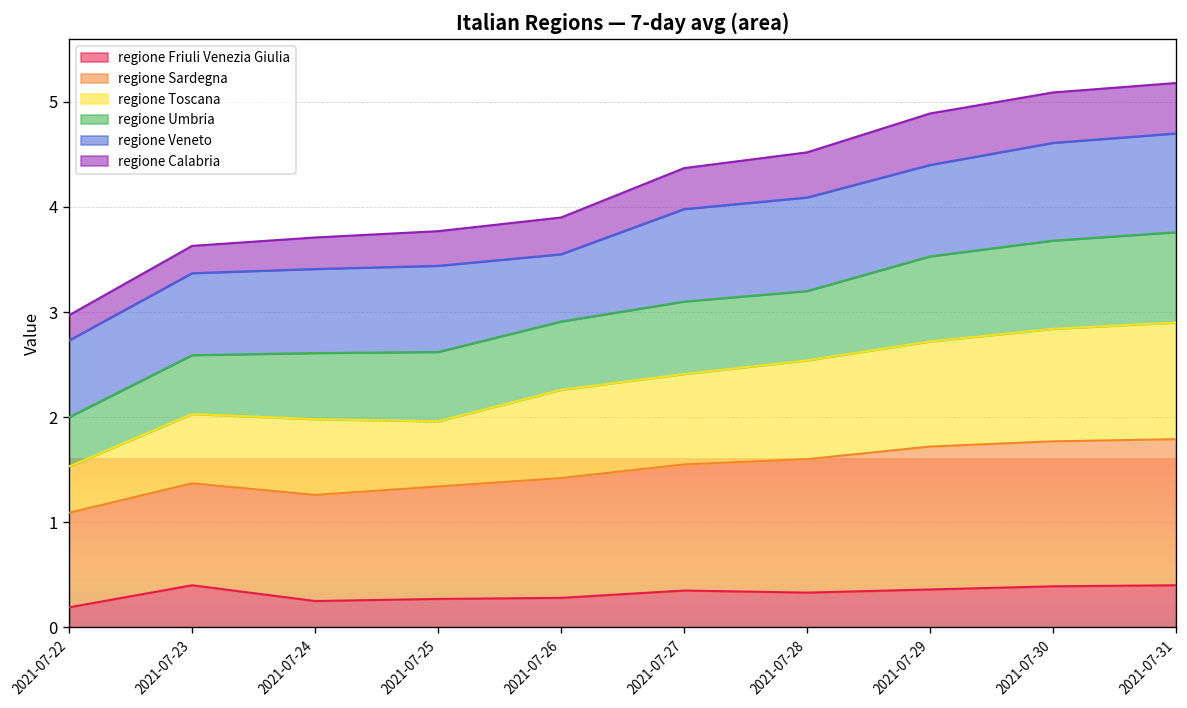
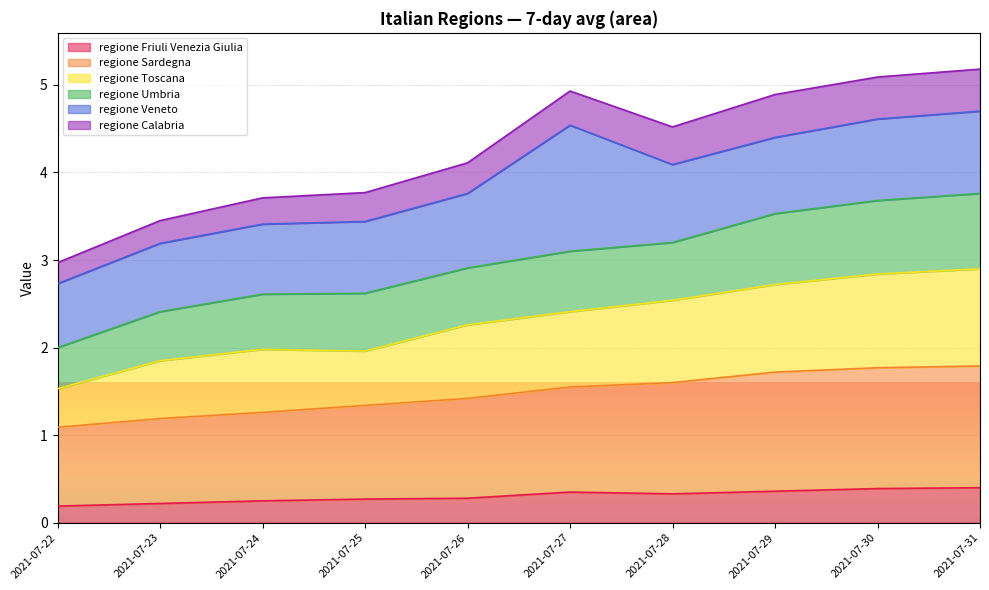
  {
    "regione Friuli Venezia Giulia": {
      "2021-07-22": 0.2,
-     "2021-07-23": 0.4,
+     "2021-07-23": 0.2,
      "2021-07-24": 0.3,
      "2021-07-25": 0.3,
      "2021-07-26": 0.3,
      "2021-07-27": 0.4,
      "2021-07-28": 0.3,
      "2021-07-29": 0.4,
      "2021-07-30": 0.4,
      "2021-07-31": 0.4
    },
    "regione Sardegna": {
      "2021-07-22": 0.9,
      "2021-07-23": 1.0,
      "2021-07-24": 1.0,
      "2021-07-25": 1.1,
      "2021-07-26": 1.1,
      "2021-07-27": 1.2,
      "2021-07-28": 1.3,
      "2021-07-29": 1.4,
      "2021-07-30": 1.4,
      "2021-07-31": 1.4
    },
    "regione Toscana": {
      "2021-07-22": 0.4,
      "2021-07-23": 0.7,
      "2021-07-24": 0.7,
      "2021-07-25": 0.6,
      "2021-07-26": 0.8,
      "2021-07-27": 0.9,
      "2021-07-28": 0.9,
      "2021-07-29": 1.0,
      "2021-07-30": 1.1,
      "2021-07-31": 1.1
    },
    "regione Umbria": {
      "2021-07-22": 0.5,
      "2021-07-23": 0.6,
      "2021-07-24": 0.6,
      "2021-07-25": 0.7,
      "2021-07-26": 0.6,
      "2021-07-27": 0.7,
      "2021-07-28": 0.7,
      "2021-07-29": 0.8,
      "2021-07-30": 0.8,
      "2021-07-31": 0.9
    },
    "regione Veneto": {
      "2021-07-22": 0.7,
      "2021-07-23": 0.8,
      "2021-07-24": 0.8,
      "2021-07-25": 0.8,
-     "2021-07-26": 0.6,
-     "2021-07-27": 0.9,
+     "2021-07-26": 0.9,
+     "2021-07-27": 1.4,
      "2021-07-28": 0.9,
      "2021-07-29": 0.9,
      "2021-07-30": 0.9,
      "2021-07-31": 0.9
    },
    "regione Calabria": {
      "2021-07-22": 0.2,
      "2021-07-23": 0.3,
      "2021-07-24": 0.3,
      "2021-07-25": 0.3,
      "2021-07-26": 0.4,
      "2021-07-27": 0.4,
      "2021-07-28": 0.4,
      "2021-07-29": 0.5,
      "2021-07-30": 0.5,
      "2021-07-31": 0.5
    }
  }
